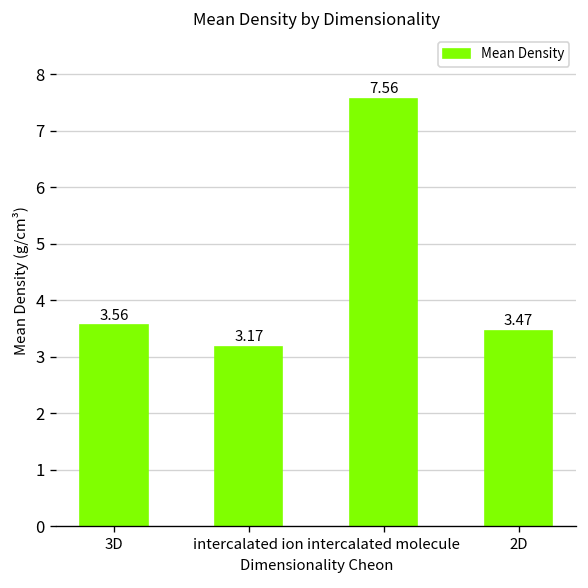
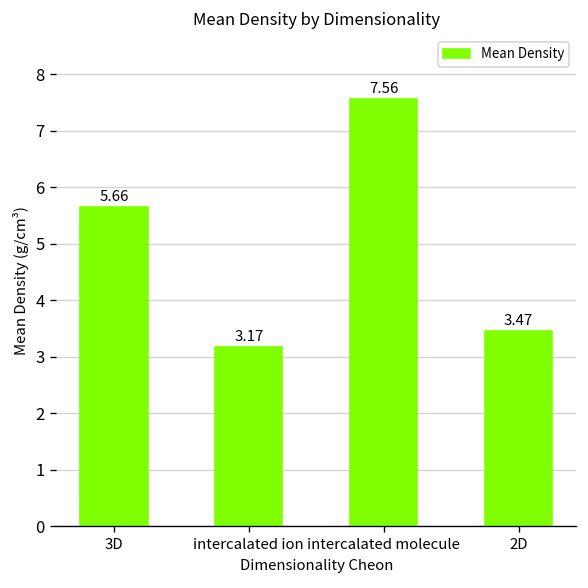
  {
-   "3D": 3.56,
+   "3D": 5.66,
    "intercalated ion": 3.17,
    "intercalated molecule": 7.56,
    "2D": 3.47
  }
